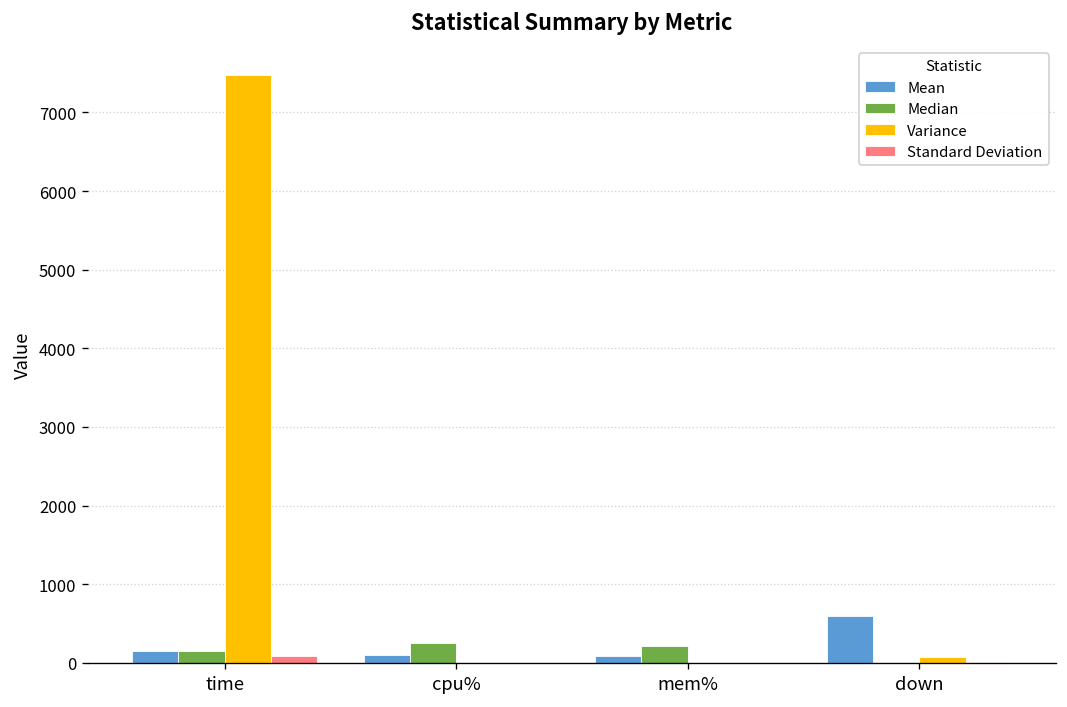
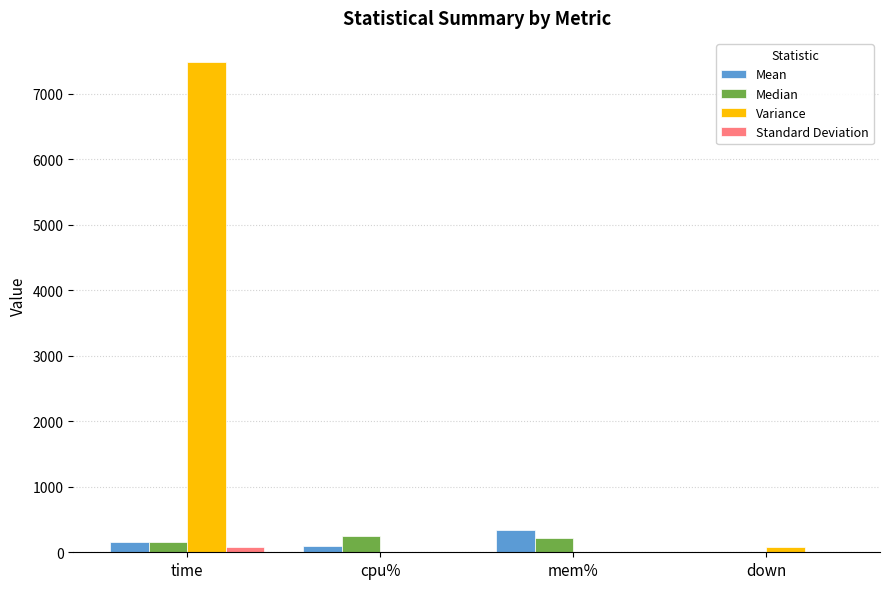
  {
    "Mean": {
      "time": 200,
      "cpu%": 100,
-     "mem%": 100,
-     "down": 600
+     "mem%": 300,
+     "down": 0
    },
    "Median": {
      "time": 200,
      "cpu%": 200,
      "mem%": 200
    },
    "Variance": {
      "time": 7500,
      "cpu%": 0,
      "down": 100
    },
    "Standard Deviation": {
      "time": 100,
      "cpu%": 0
    }
  }
